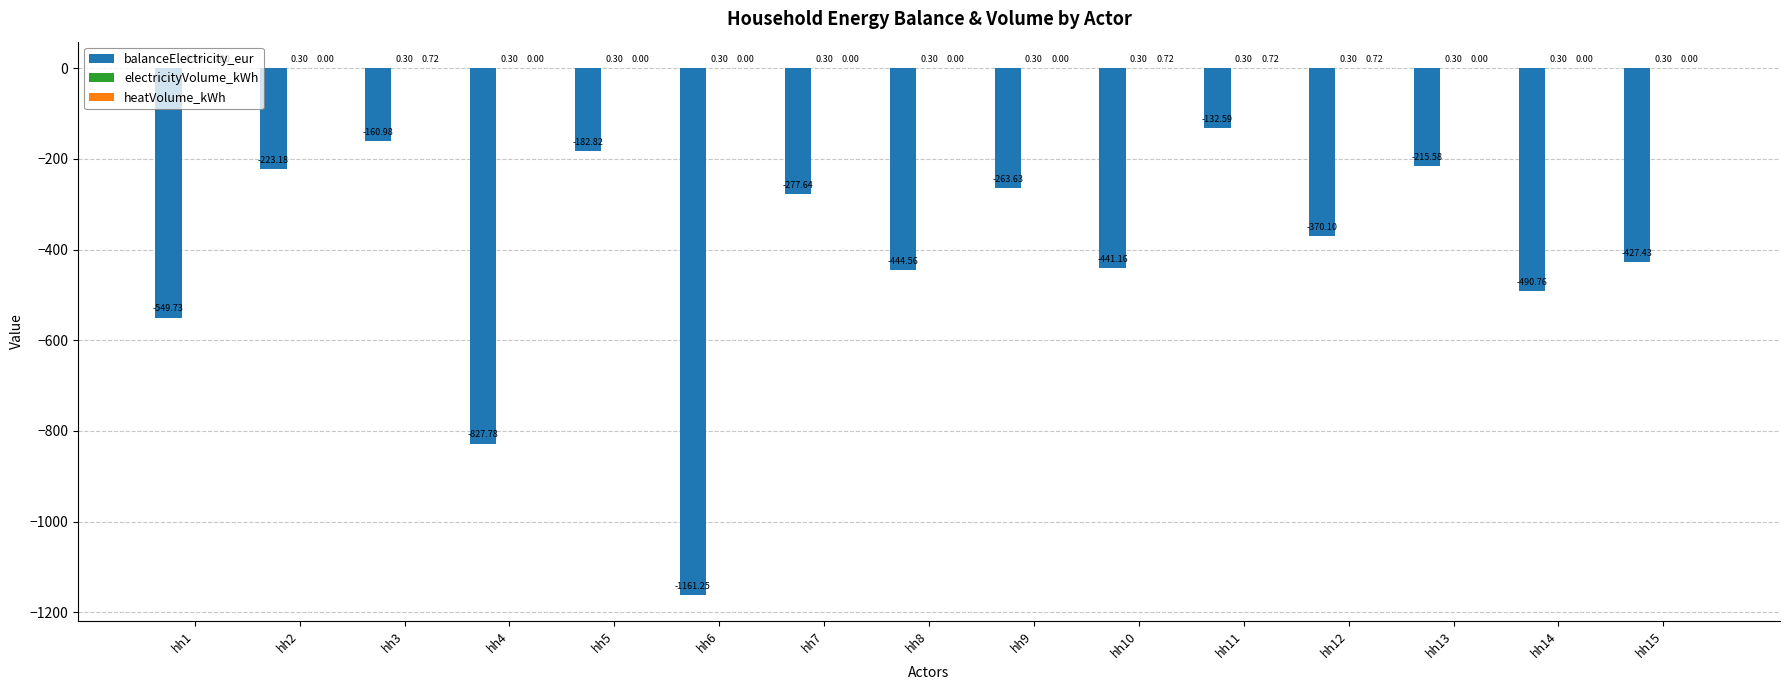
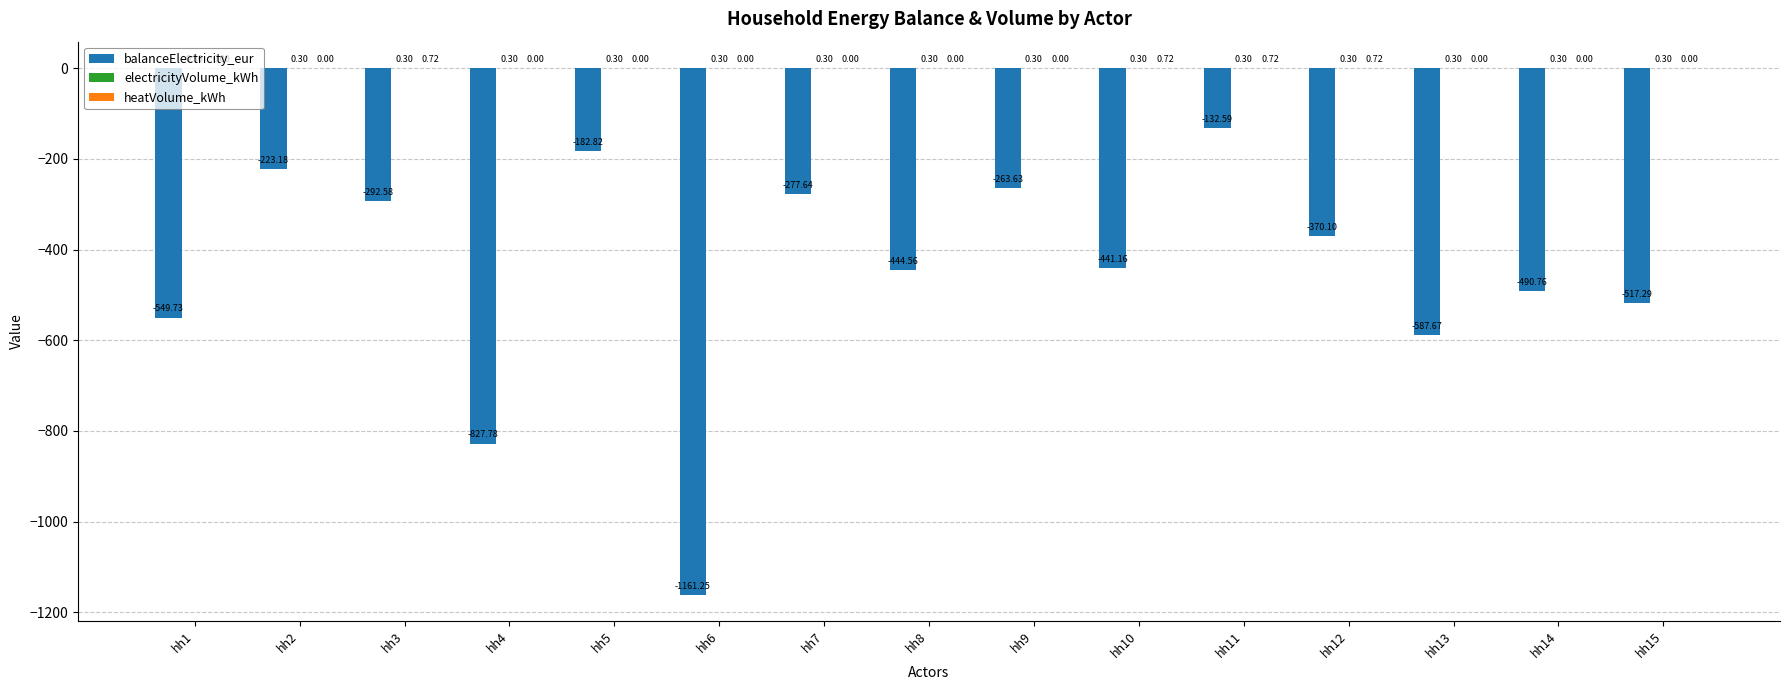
  {
    "balanceElectricity_eur": {
      "hh1": -549.73,
      "hh2": -223.18,
-     "hh3": -160.98,
+     "hh3": -292.58,
      "hh4": -827.78,
      "hh5": -182.82,
      "hh6": -1161.25,
      "hh7": -277.64,
      "hh8": -444.56,
      "hh9": -263.63,
      "hh10": -441.16,
      "hh11": -132.59,
      "hh12": -370.10,
-     "hh13": -215.58,
+     "hh13": -587.67,
      "hh14": -490.76,
-     "hh15": -427.43
+     "hh15": -517.29
    },
    "electricityVolume_kWh": {
      "hh2": 0.30,
      "hh3": 0.30,
      "hh4": 0.30,
      "hh5": 0.30,
      "hh6": 0.30,
      "hh7": 0.30,
      "hh8": 0.30,
      "hh9": 0.30,
      "hh10": 0.30,
      "hh11": 0.30,
      "hh12": 0.30,
      "hh13": 0.30,
      "hh14": 0.30,
      "hh15": 0.30
    },
    "heatVolume_kWh": {
      "hh2": 0.00,
      "hh3": 0.72,
      "hh4": 0.00,
      "hh5": 0.00,
      "hh6": 0.00,
      "hh7": 0.00,
      "hh8": 0.00,
      "hh9": 0.00,
      "hh10": 0.72,
      "hh11": 0.72,
      "hh12": 0.72,
      "hh13": 0.00,
      "hh14": 0.00,
      "hh15": 0.00
    }
  }
